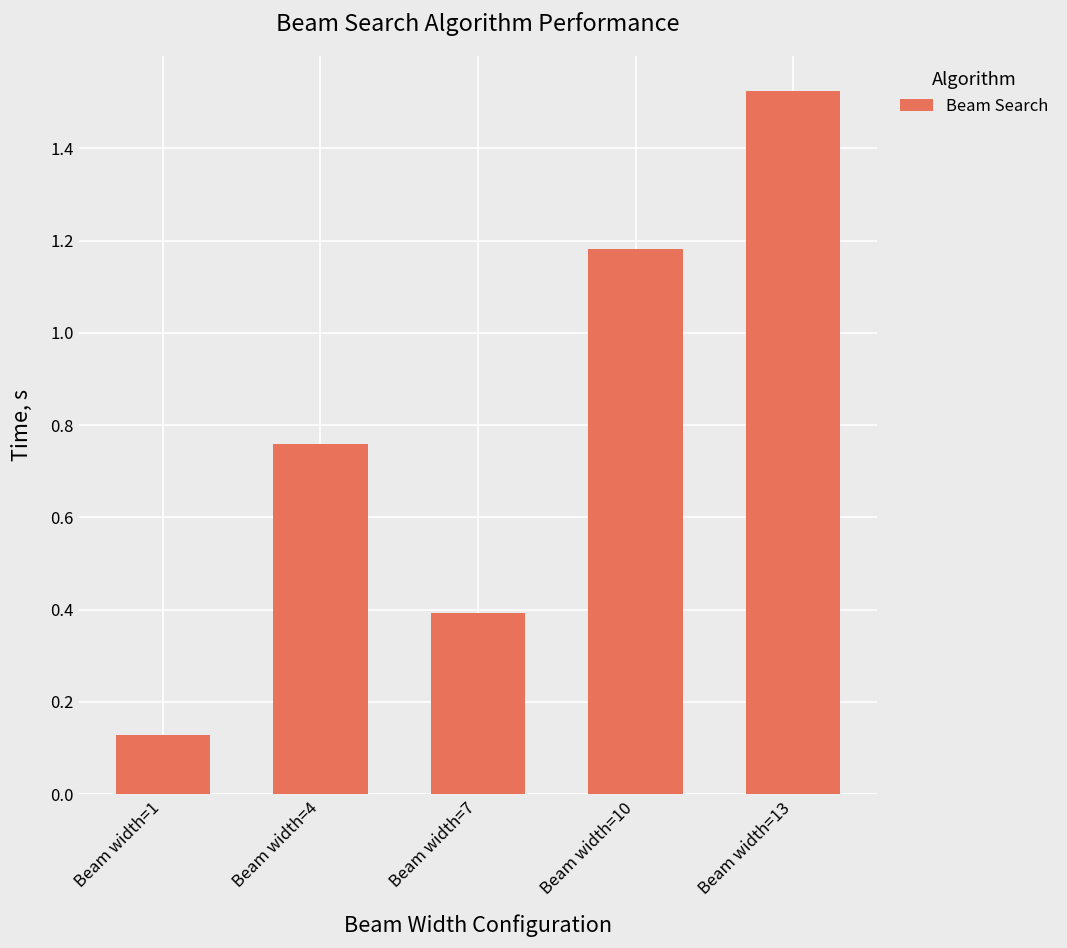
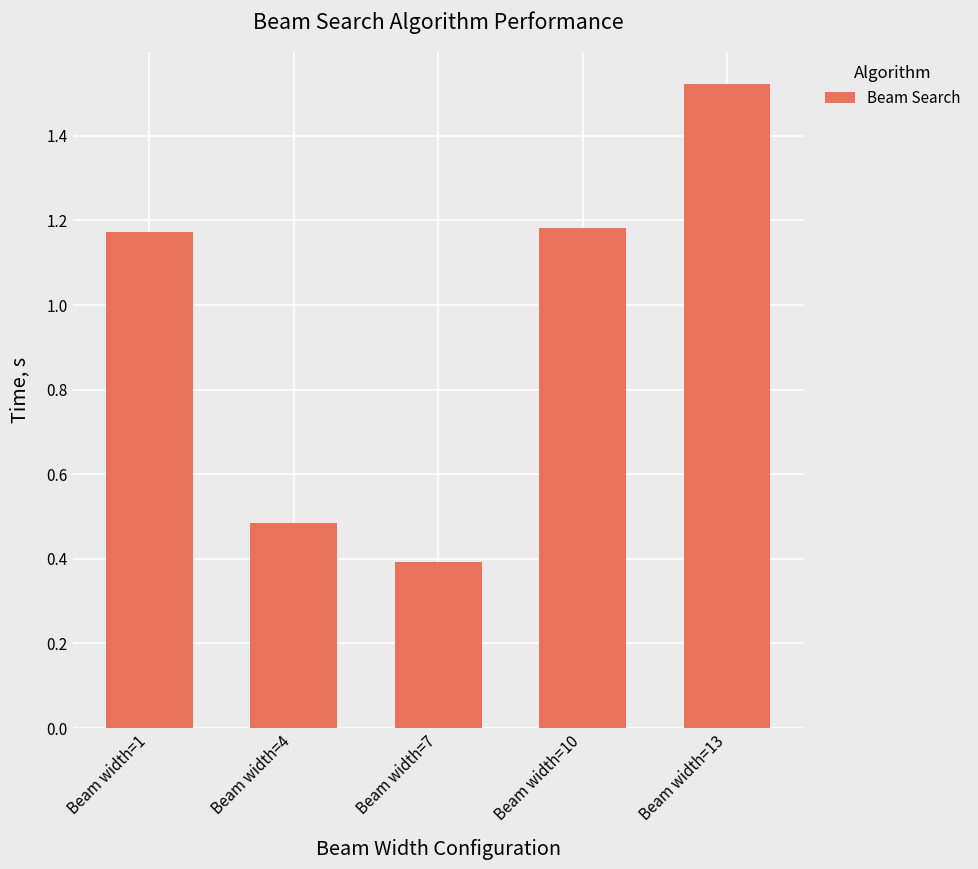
  {
-   "Beam width=1": 0.13,
-   "Beam width=4": 0.76,
+   "Beam width=1": 1.17,
+   "Beam width=4": 0.48,
    "Beam width=7": 0.39,
    "Beam width=10": 1.18,
    "Beam width=13": 1.52
  }
